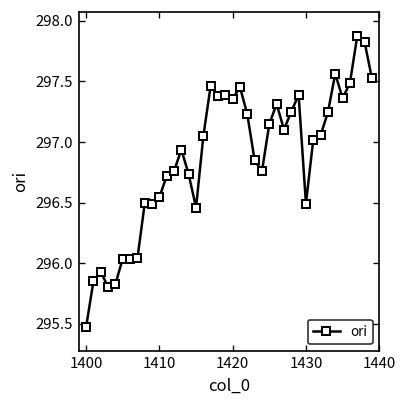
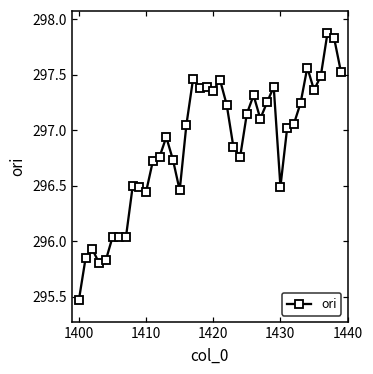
  {
    "1400": 295.48,
-   "1410": 296.54,
+   "1410": 296.45,
    "1420": 297.36,
    "1430": 296.49
  }
